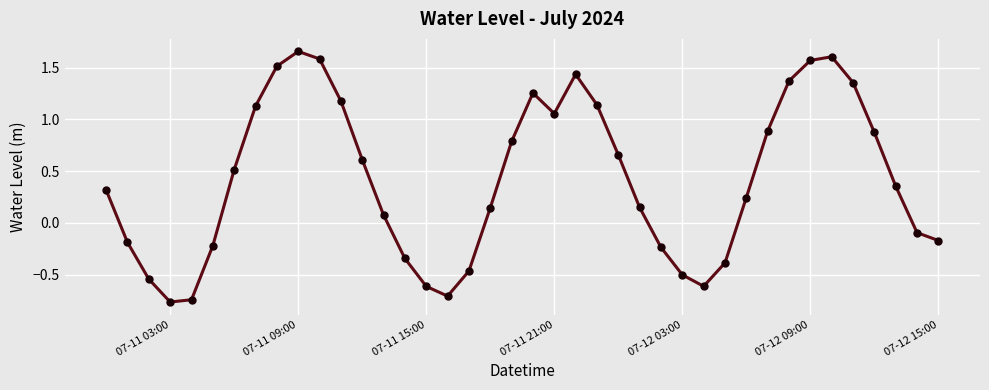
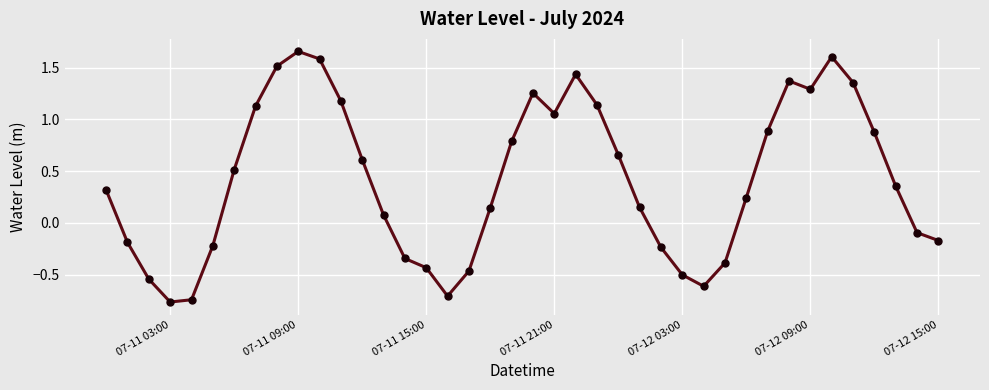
  {
    "07-11 03:00": -0.77,
    "07-11 09:00": 1.66,
-   "07-11 15:00": -0.61,
+   "07-11 15:00": -0.43,
    "07-11 21:00": 1.06,
    "07-12 03:00": -0.50,
-   "07-12 09:00": 1.57,
+   "07-12 09:00": 1.29,
    "07-12 15:00": -0.17
  }
